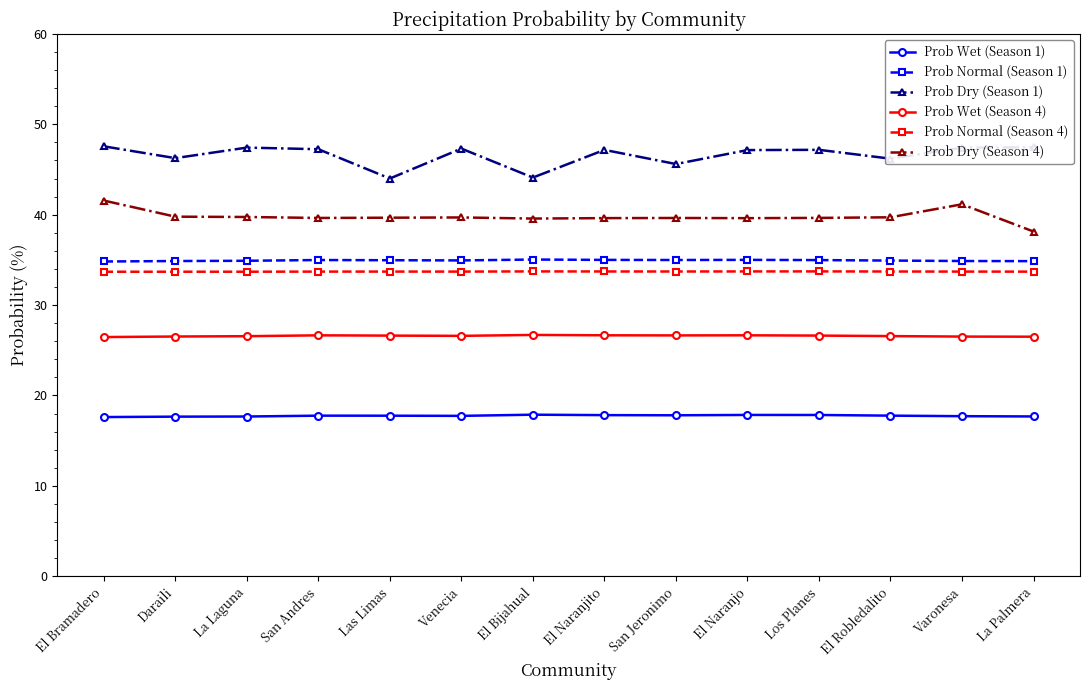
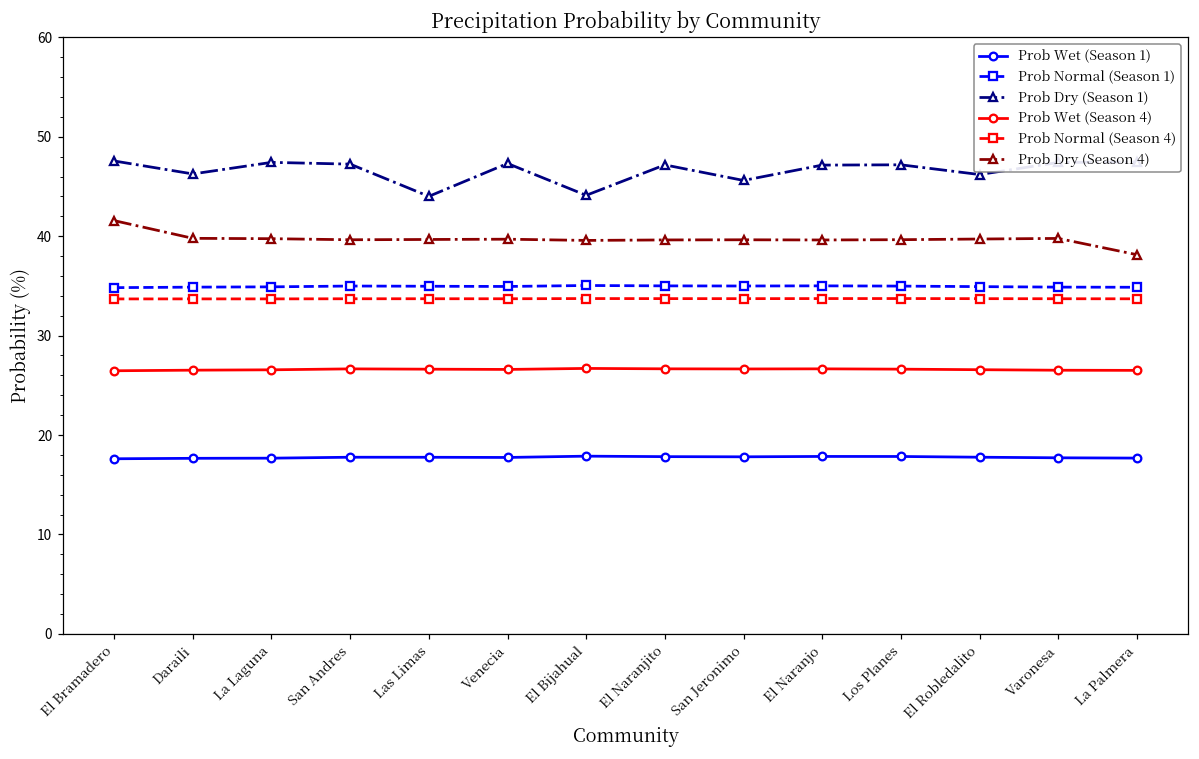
  {
    "Prob Dry (Season 1)": {
      "El Bramadero": 48,
      "Daraili": 46,
      "La Laguna": 47,
      "San Andres": 47,
      "Las Limas": 44,
      "Venecia": 47,
      "El Bijahual": 44,
      "El Naranjito": 47,
      "San Jeronimo": 46,
      "El Naranjo": 47,
      "Los Planes": 47
    },
    "Prob Dry (Season 4)": {
      "El Bramadero": 42,
      "Daraili": 40,
      "La Laguna": 40,
      "San Andres": 40,
      "Las Limas": 40,
      "Venecia": 40,
      "El Bijahual": 40,
      "El Naranjito": 40,
      "San Jeronimo": 40,
      "El Naranjo": 40,
      "Los Planes": 40,
      "El Robledalito": 40,
-     "Varonesa": 41,
+     "Varonesa": 40,
      "La Palmera": 38
    }
  }
